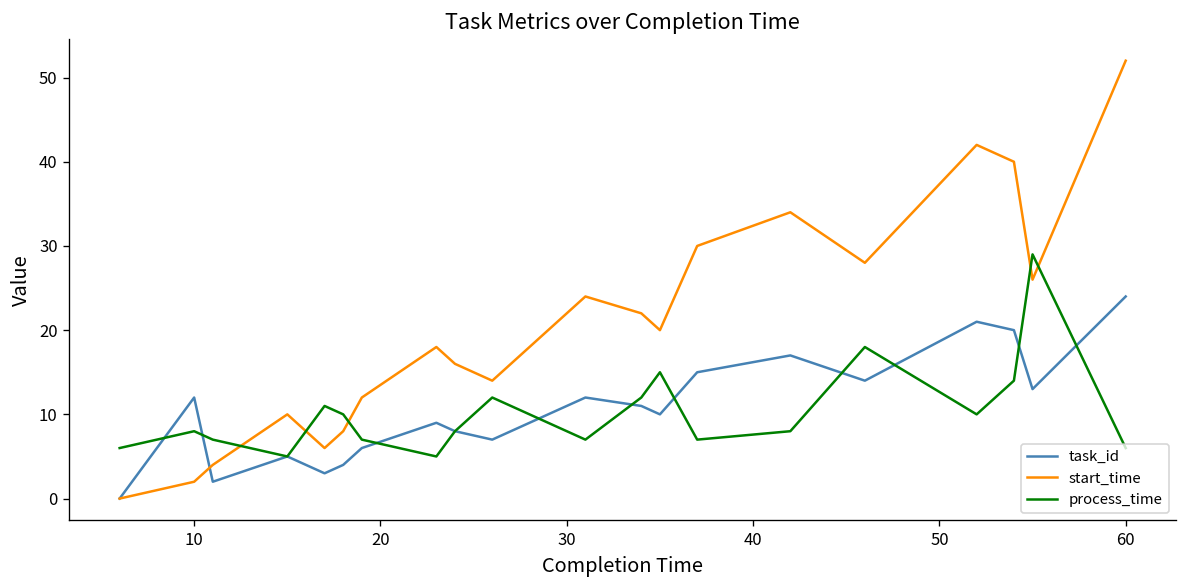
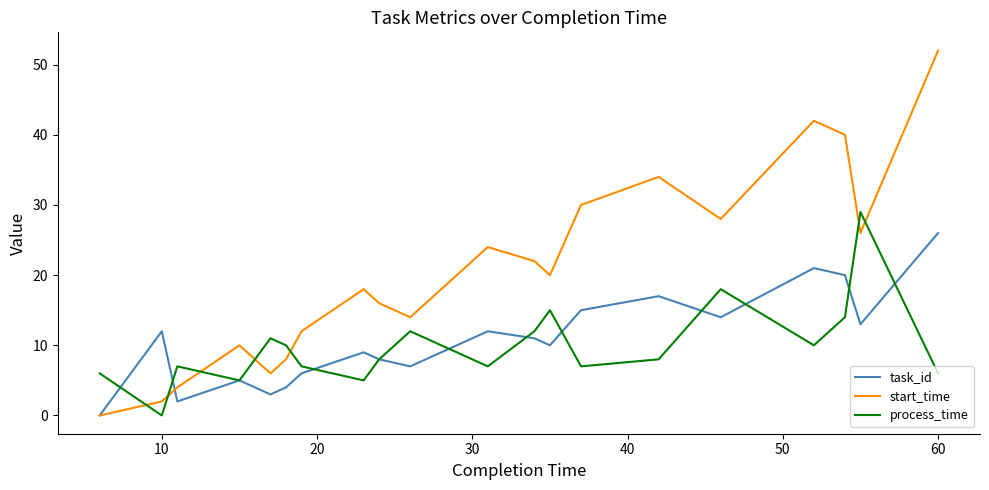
  {
    "task_id": {
      "10": 12,
-     "60": 24
+     "60": 26
    },
    "start_time": {
      "10": 2,
      "60": 52
    },
    "process_time": {
-     "10": 8
+     "10": 0
    }
  }
